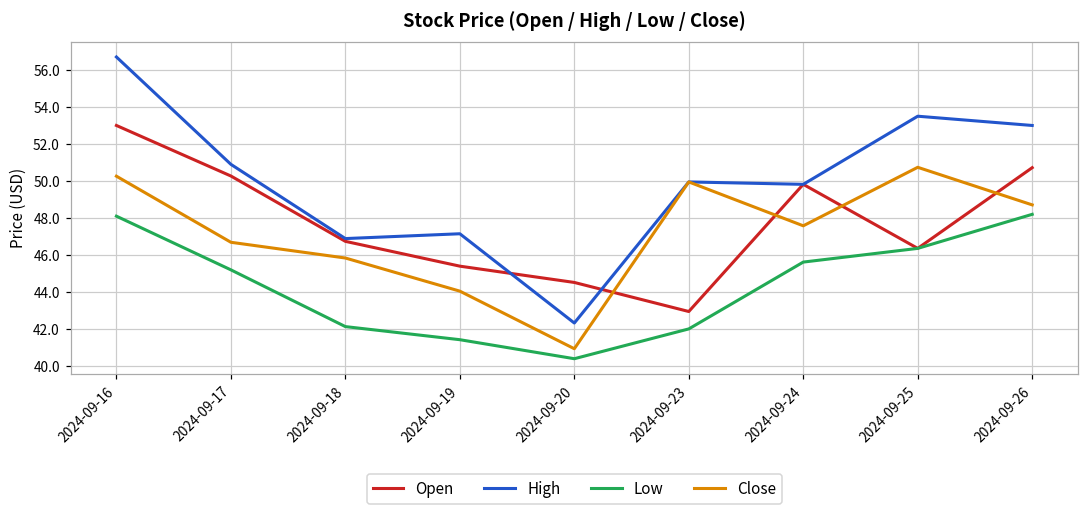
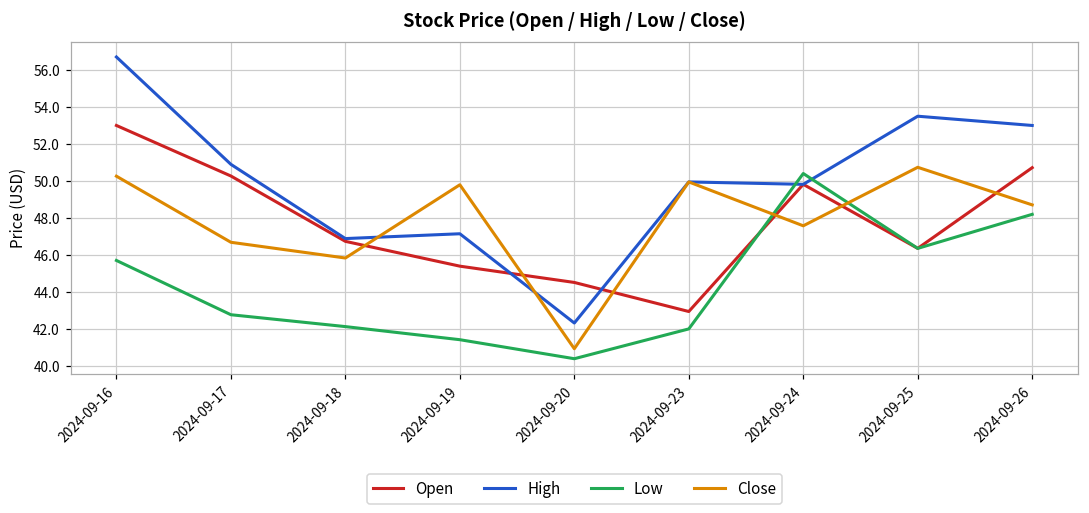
  {
    "Open": {
      "2024-09-16": 53.0,
      "2024-09-17": 50.3,
      "2024-09-19": 45.4,
      "2024-09-20": 44.5,
      "2024-09-23": 43.0,
      "2024-09-26": 50.7
    },
    "High": {
      "2024-09-16": 56.7,
      "2024-09-17": 50.9,
      "2024-09-19": 47.2,
      "2024-09-20": 42.3,
      "2024-09-25": 53.5,
      "2024-09-26": 53.0
    },
    "Low": {
-     "2024-09-16": 48.1,
-     "2024-09-17": 45.2,
+     "2024-09-16": 45.7,
+     "2024-09-17": 42.8,
      "2024-09-18": 42.1,
      "2024-09-19": 41.4,
      "2024-09-20": 40.4,
      "2024-09-23": 42.0,
-     "2024-09-24": 45.6,
+     "2024-09-24": 50.4,
      "2024-09-26": 48.2
    },
    "Close": {
      "2024-09-16": 50.3,
      "2024-09-17": 46.7,
      "2024-09-18": 45.8,
-     "2024-09-19": 44.0,
+     "2024-09-19": 49.8,
      "2024-09-20": 40.9,
      "2024-09-24": 47.6,
      "2024-09-25": 50.7,
      "2024-09-26": 48.7
    }
  }
